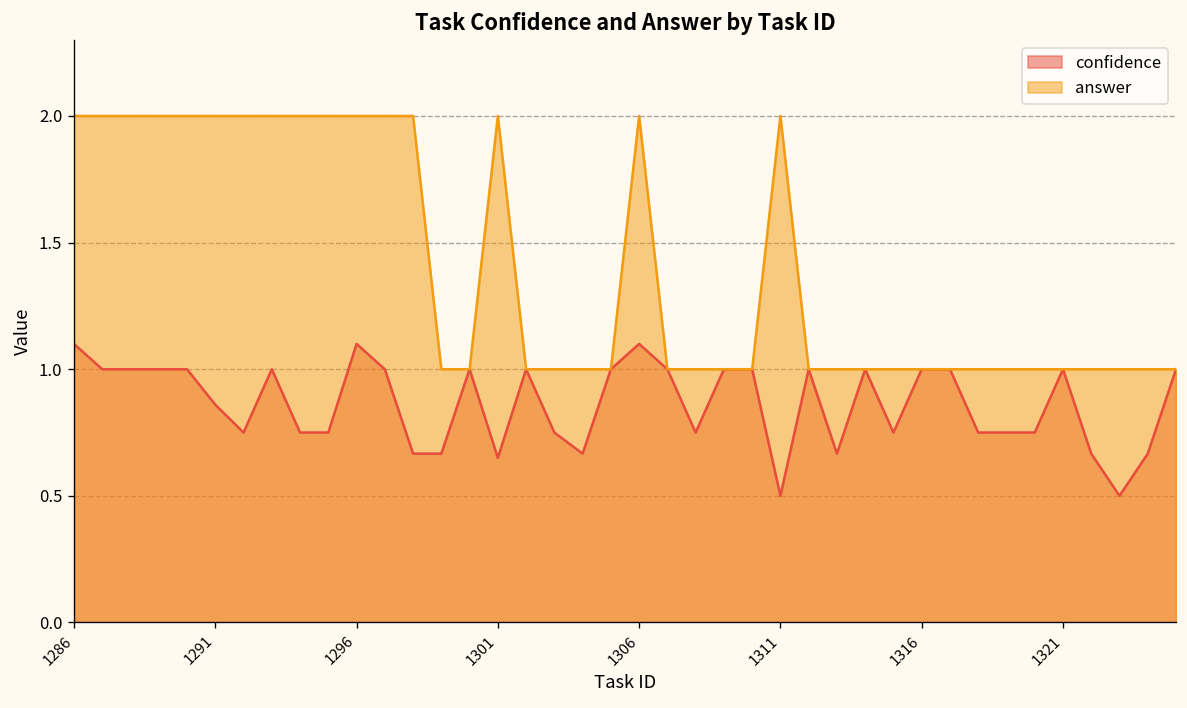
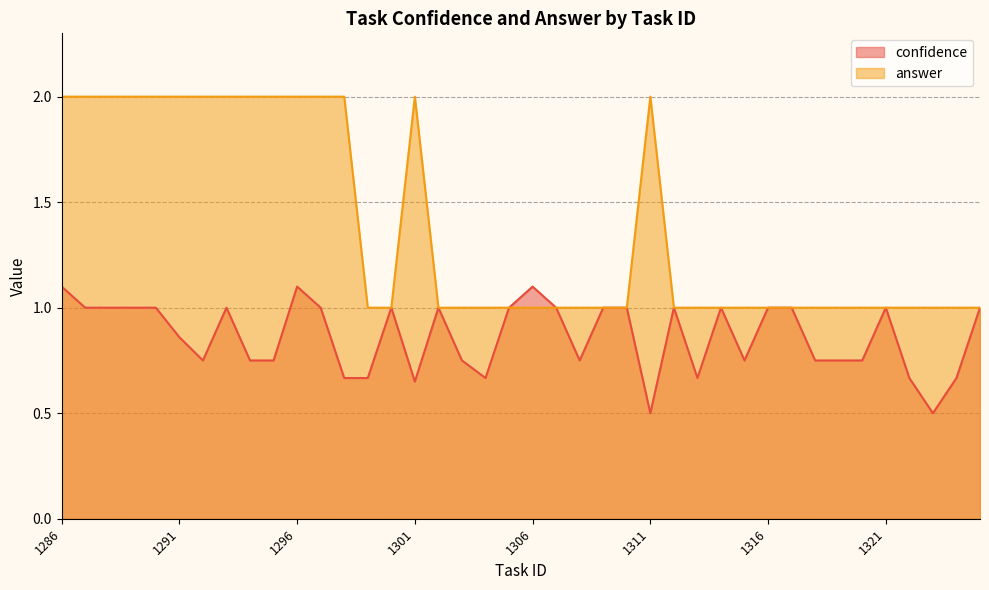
  {
    "confidence": {
      "1286": 1.10,
      "1291": 0.86,
      "1296": 1.10,
      "1301": 0.65,
      "1306": 1.10,
      "1311": 0.50
    },
    "answer": {
      "1286": 2,
      "1291": 2,
      "1296": 2,
      "1301": 2,
-     "1306": 2,
+     "1306": 1,
      "1311": 2
    }
  }
